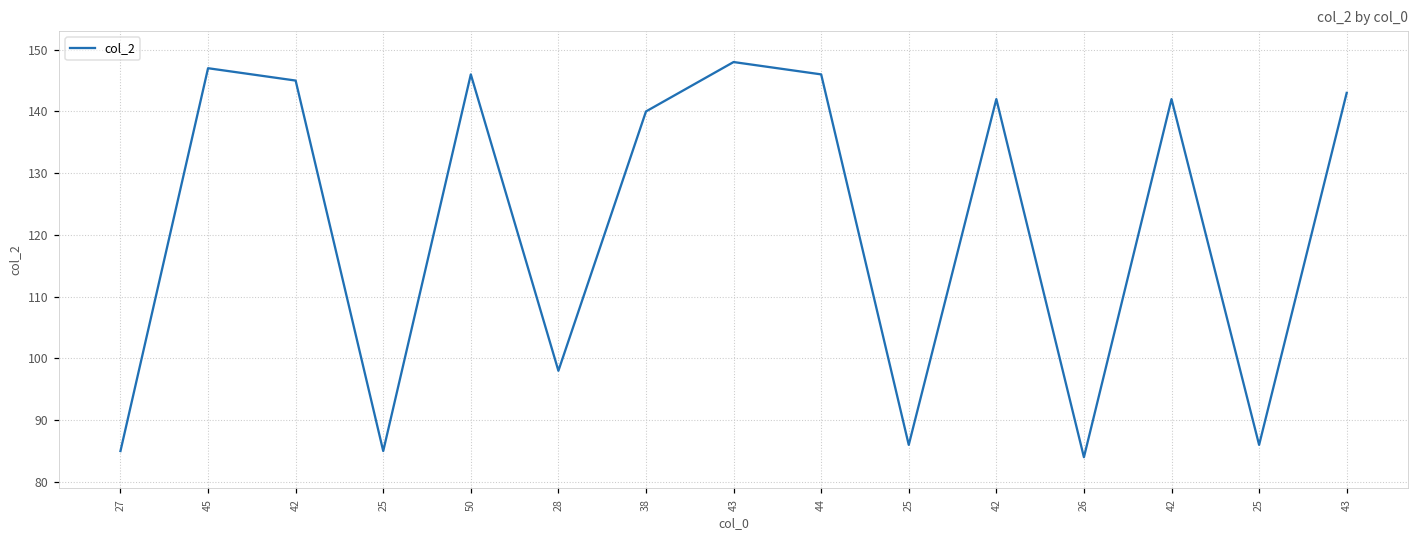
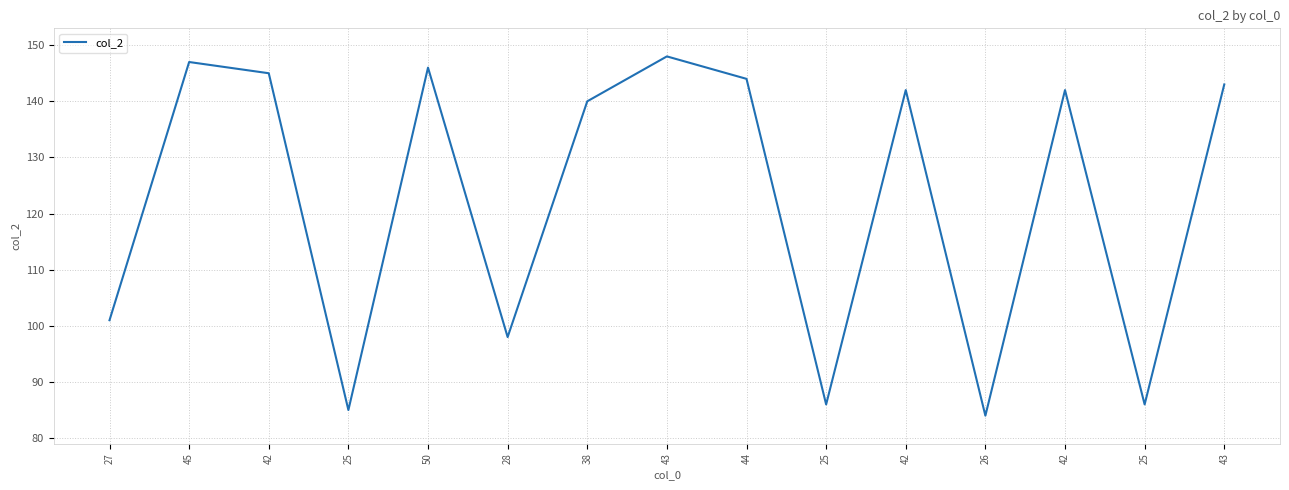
  {
-   "27": 85,
+   "27": 101,
    "45": 147,
    "50": 146,
    "28": 98,
    "38": 140,
-   "44": 146,
+   "44": 144,
    "26": 84
  }
